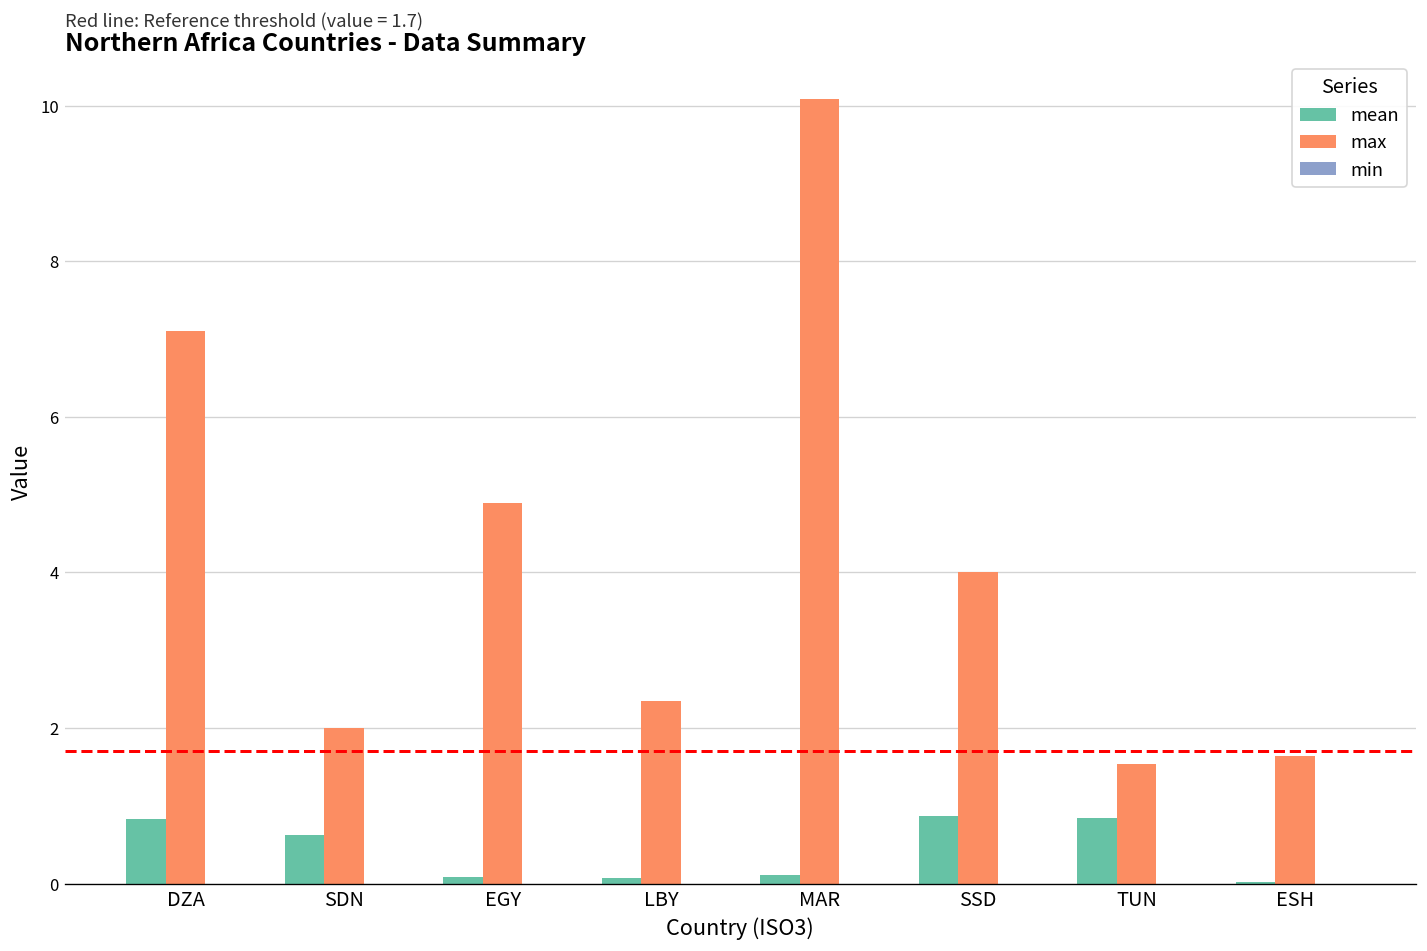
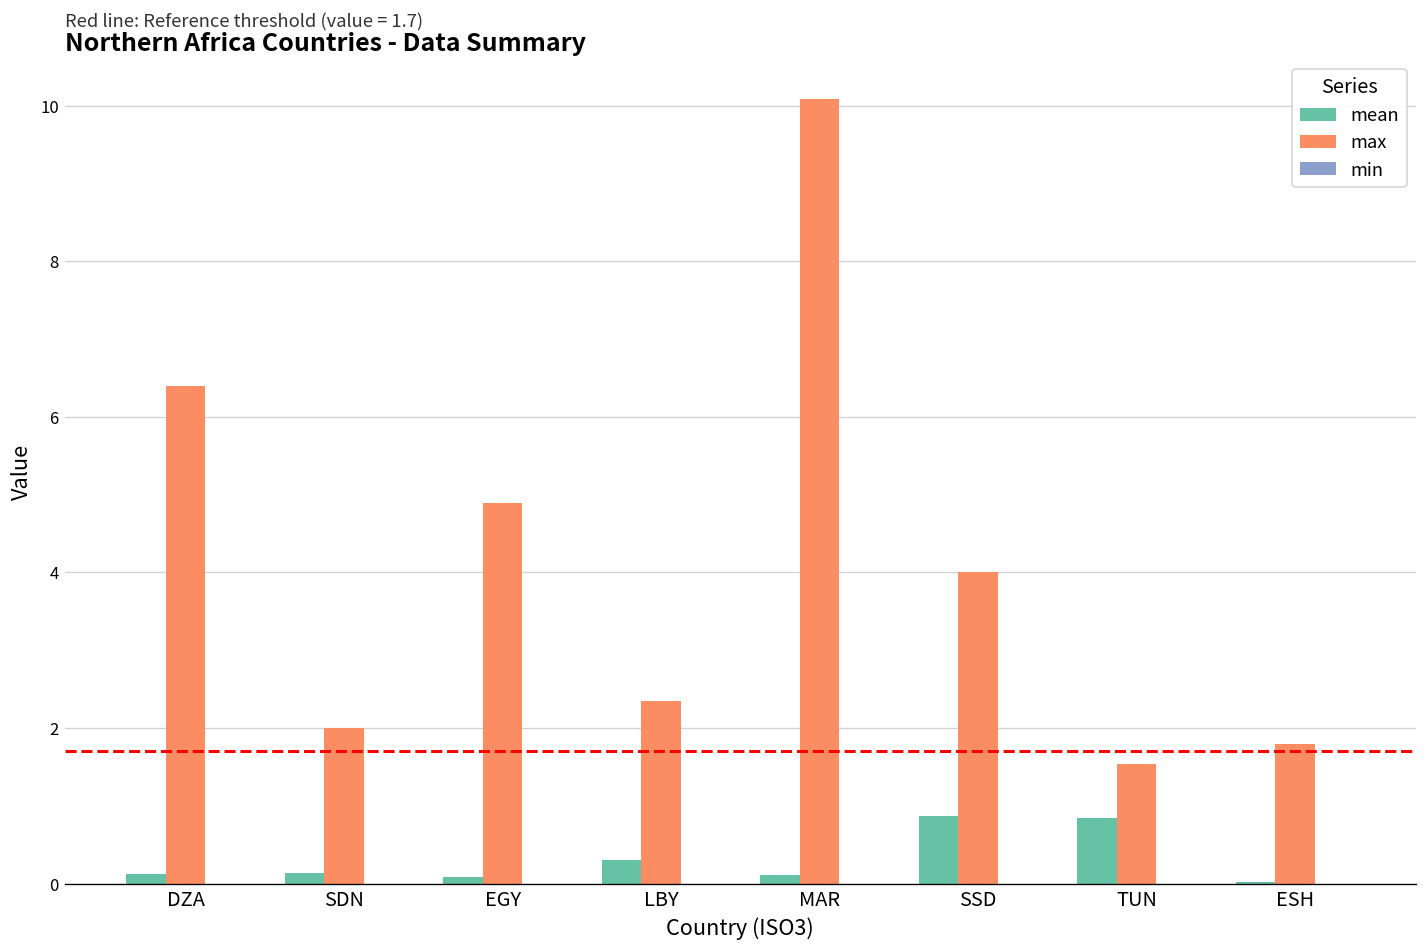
  {
    "mean": {
-     "DZA": 0.8,
-     "SDN": 0.6,
+     "DZA": 0.1,
+     "SDN": 0.1,
      "EGY": 0.1,
-     "LBY": 0.1,
+     "LBY": 0.3,
      "MAR": 0.1,
      "SSD": 0.9,
      "TUN": 0.8
    },
    "max": {
-     "DZA": 7.1,
+     "DZA": 6.4,
      "SDN": 2.0,
      "EGY": 4.9,
      "LBY": 2.3,
      "MAR": 10.1,
      "SSD": 4.0,
      "TUN": 1.5,
-     "ESH": 1.6
+     "ESH": 1.8
    },
    "min": {
      "DZA": 0.0,
      "SDN": 0.0,
      "EGY": 0.0,
      "LBY": 0.0,
      "MAR": 0.0,
      "SSD": 0.0,
      "TUN": 0.0,
      "ESH": 0.0
    }
  }
